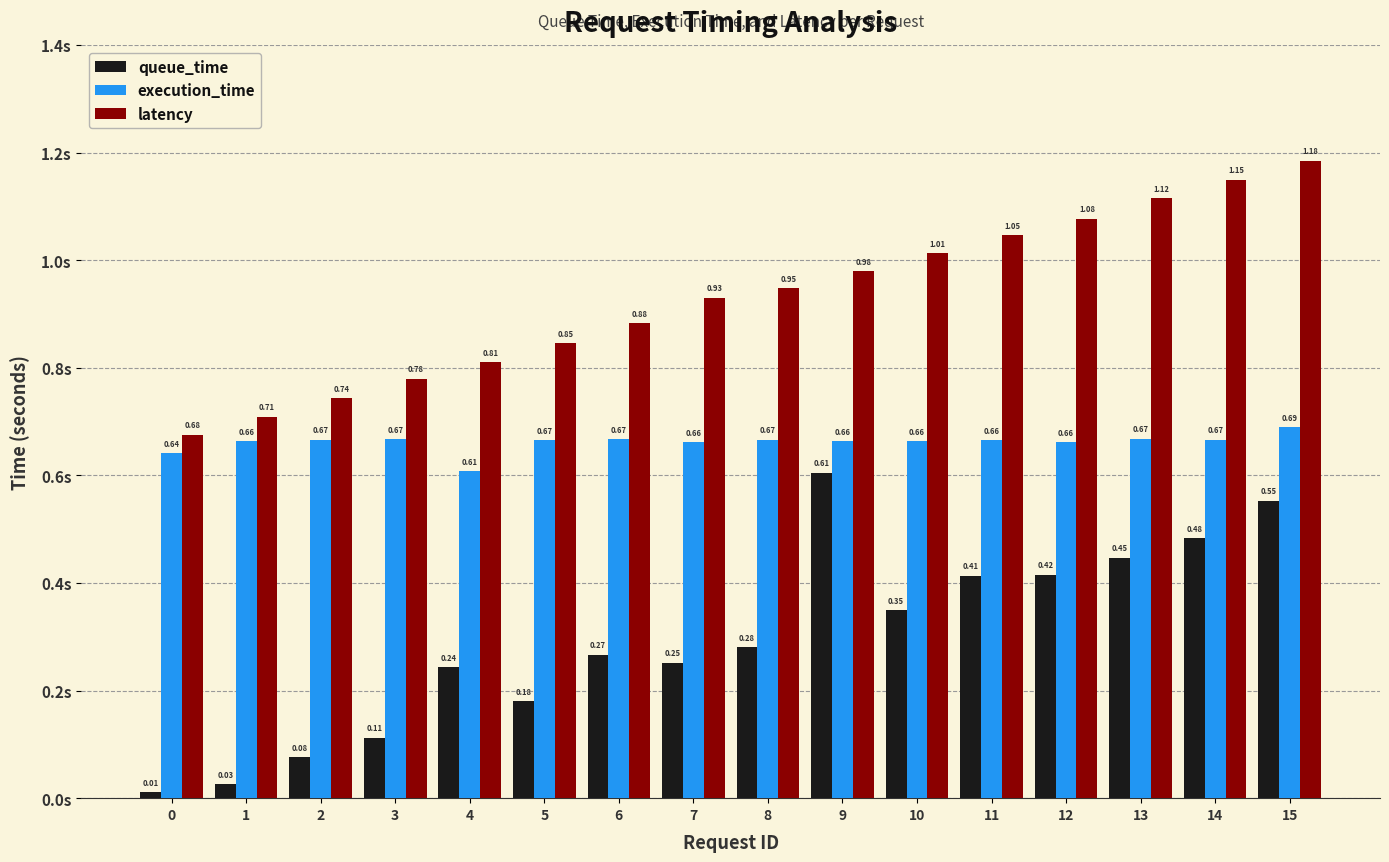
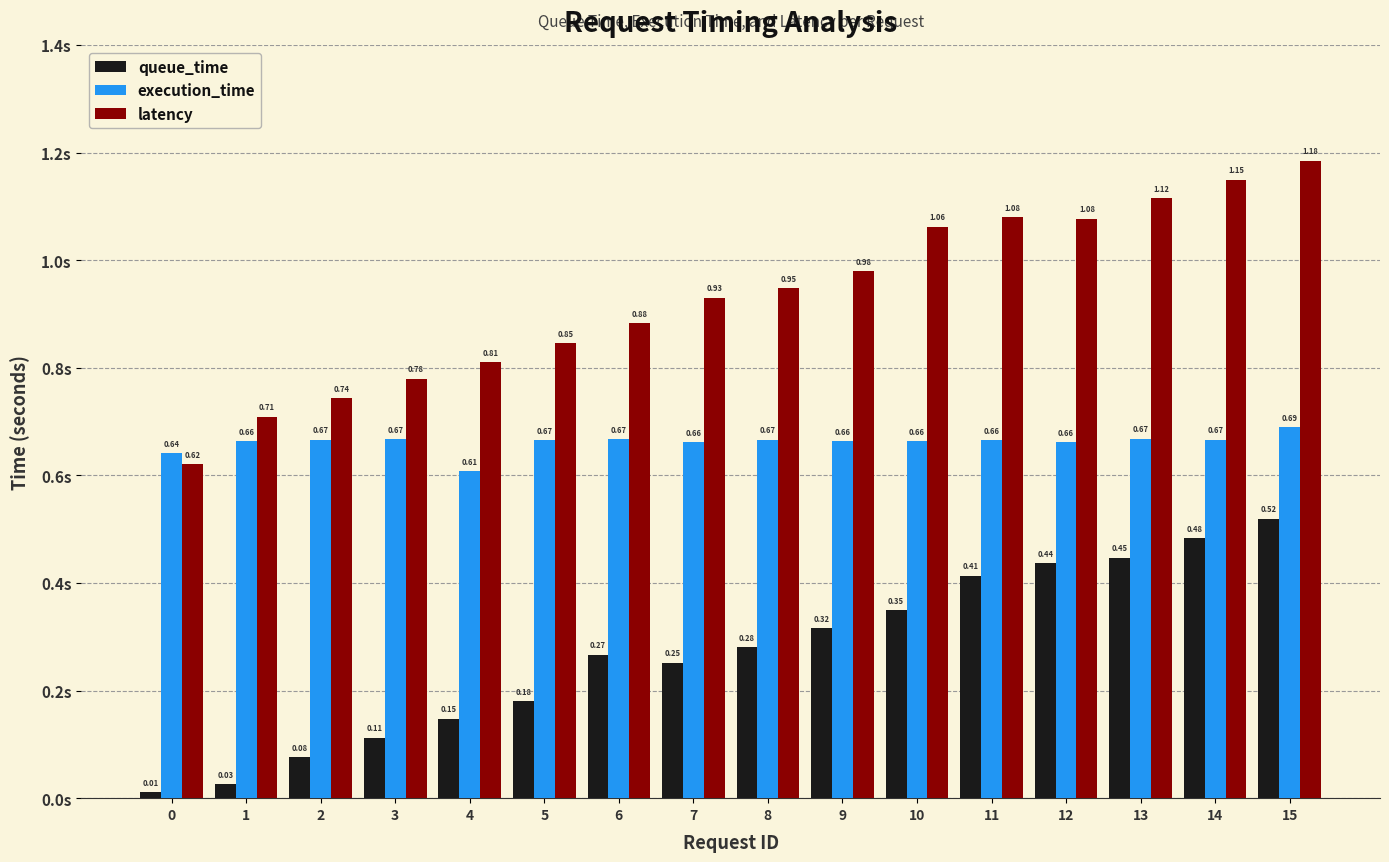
  {
    "queue_time": {
      "0": 0.01,
      "1": 0.03,
      "2": 0.08,
      "3": 0.11,
-     "4": 0.24,
+     "4": 0.15,
      "5": 0.18,
      "6": 0.27,
      "7": 0.25,
      "8": 0.28,
-     "9": 0.61,
+     "9": 0.32,
      "10": 0.35,
      "11": 0.41,
-     "12": 0.42,
+     "12": 0.44,
      "13": 0.45,
      "14": 0.48,
-     "15": 0.55
+     "15": 0.52
    },
    "execution_time": {
      "0": 0.64,
      "1": 0.66,
      "2": 0.67,
      "3": 0.67,
      "4": 0.61,
      "5": 0.67,
      "6": 0.67,
      "7": 0.66,
      "8": 0.67,
      "9": 0.66,
      "10": 0.66,
      "11": 0.66,
      "12": 0.66,
      "13": 0.67,
      "14": 0.67,
      "15": 0.69
    },
    "latency": {
-     "0": 0.68,
+     "0": 0.62,
      "1": 0.71,
      "2": 0.74,
      "3": 0.78,
      "4": 0.81,
      "5": 0.85,
      "6": 0.88,
      "7": 0.93,
      "8": 0.95,
      "9": 0.98,
-     "10": 1.01,
-     "11": 1.05,
+     "10": 1.06,
+     "11": 1.08,
      "12": 1.08,
      "13": 1.12,
      "14": 1.15,
      "15": 1.18
    }
  }
